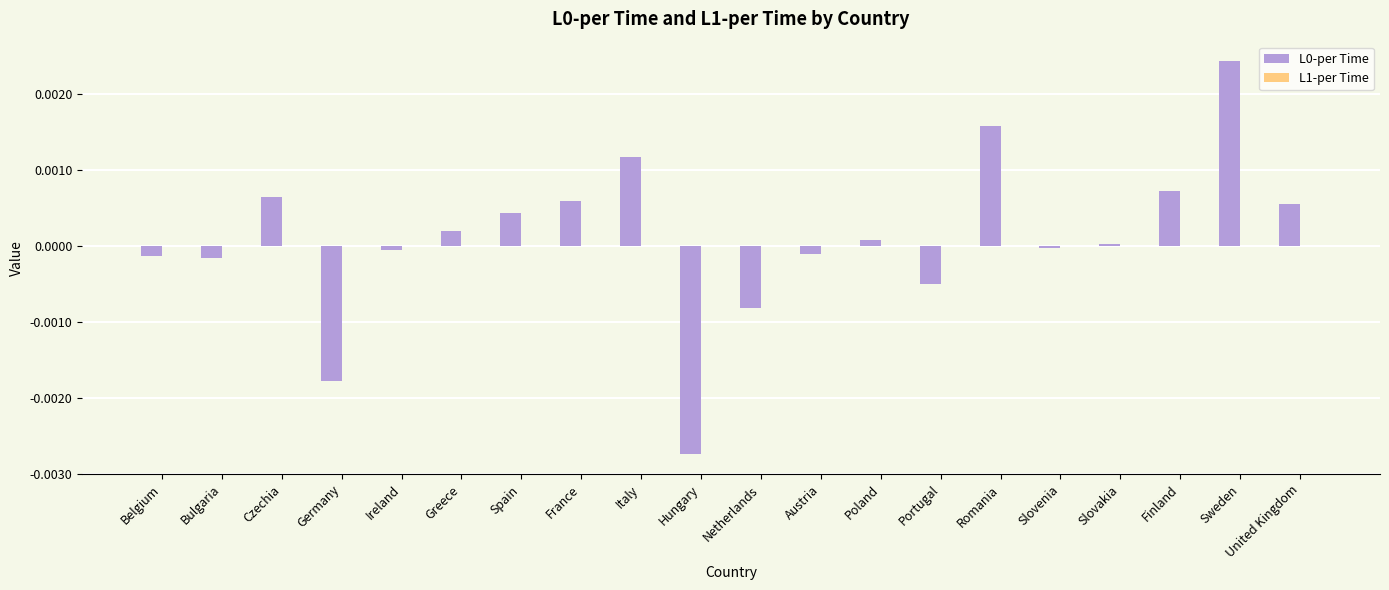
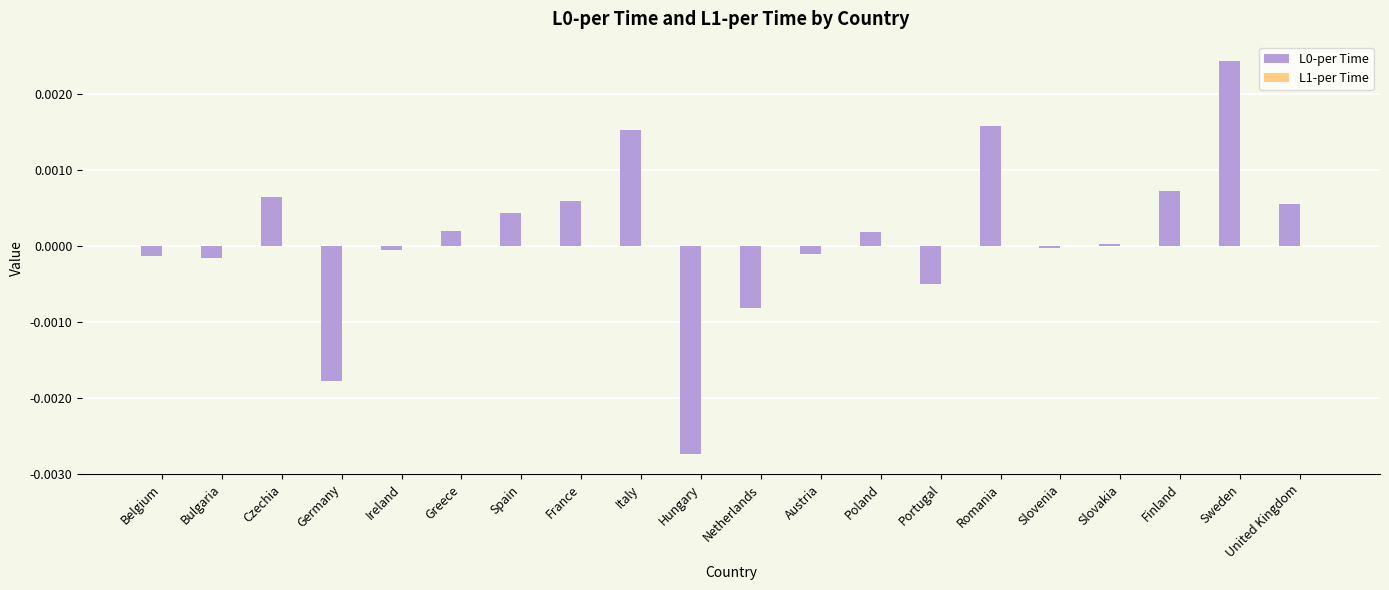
  {
    "L0-per Time": {
      "Belgium": -0.0001,
      "Bulgaria": -0.0002,
      "Czechia": 0.0006,
      "Germany": -0.0018,
      "Ireland": -0.0001,
      "Greece": 0.0002,
      "Spain": 0.0004,
      "France": 0.0006,
-     "Italy": 0.0012,
+     "Italy": 0.0015,
      "Hungary": -0.0027,
      "Netherlands": -0.0008,
      "Austria": -0.0001,
-     "Poland": 0.0001,
+     "Poland": 0.0002,
      "Portugal": -0.0005,
      "Romania": 0.0016,
      "Finland": 0.0007,
      "Sweden": 0.0024,
      "United Kingdom": 0.0005
    }
  }
